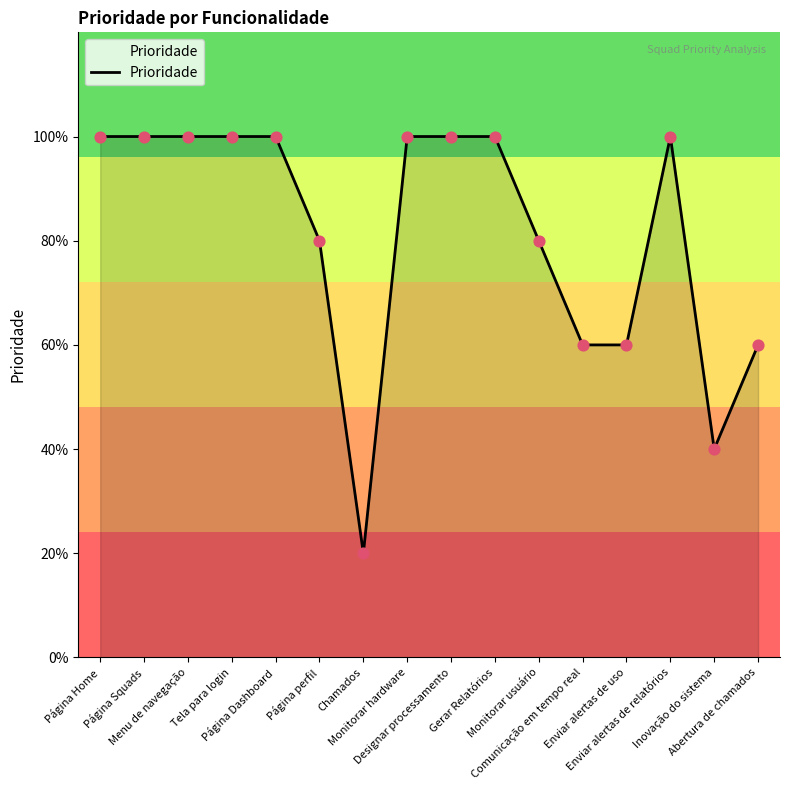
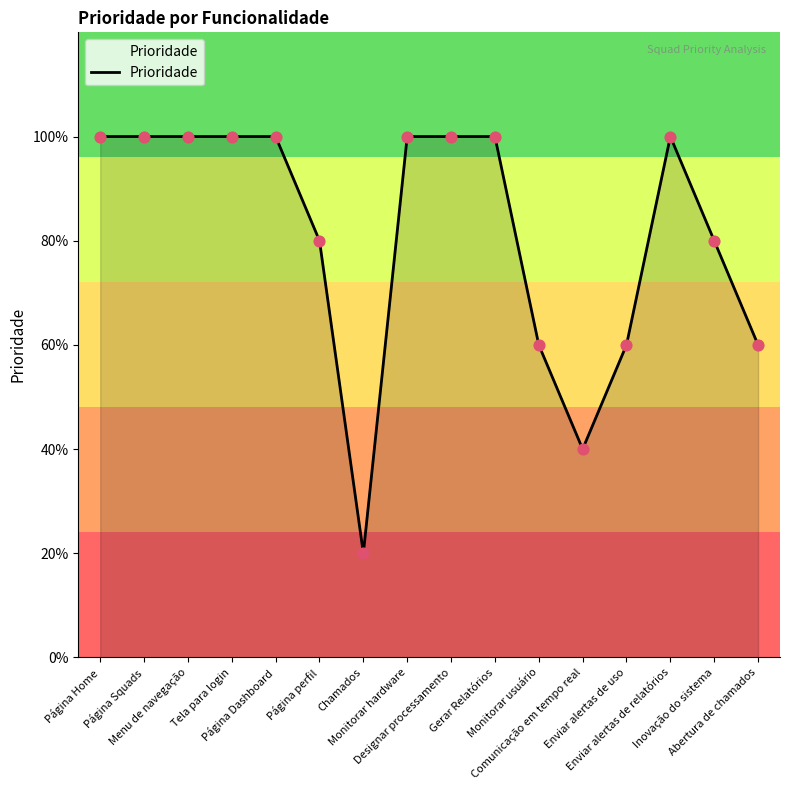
  {
    "Página Home": "100%",
    "Página Squads": "100%",
    "Menu de navegação": "100%",
    "Tela para login": "100%",
    "Página Dashboard": "100%",
    "Página perfil": "80%",
    "Chamados": "20%",
    "Monitorar hardware": "100%",
    "Designar processamento": "100%",
    "Gerar Relatórios": "100%",
-   "Monitorar usuário": "80%",
-   "Comunicação em tempo real": "60%",
+   "Monitorar usuário": "60%",
+   "Comunicação em tempo real": "40%",
    "Enviar alertas de uso": "60%",
    "Enviar alertas de relatórios": "100%",
-   "Inovação do sistema": "40%",
+   "Inovação do sistema": "80%",
    "Abertura de chamados": "60%"
  }
